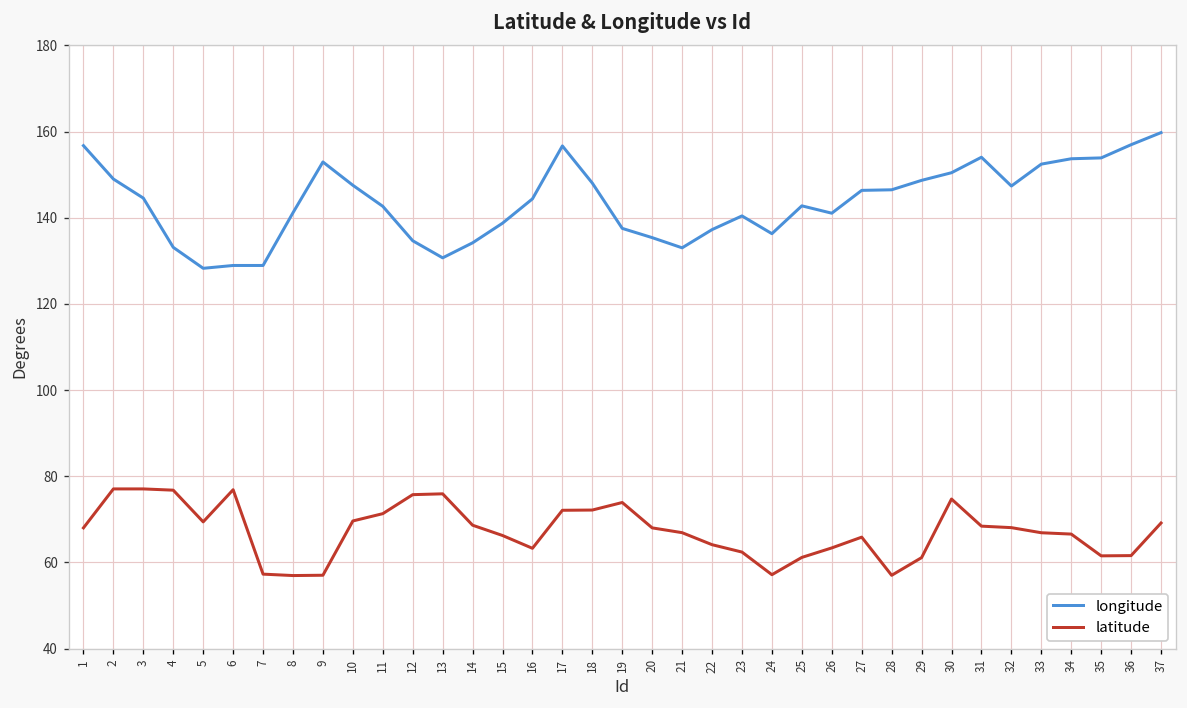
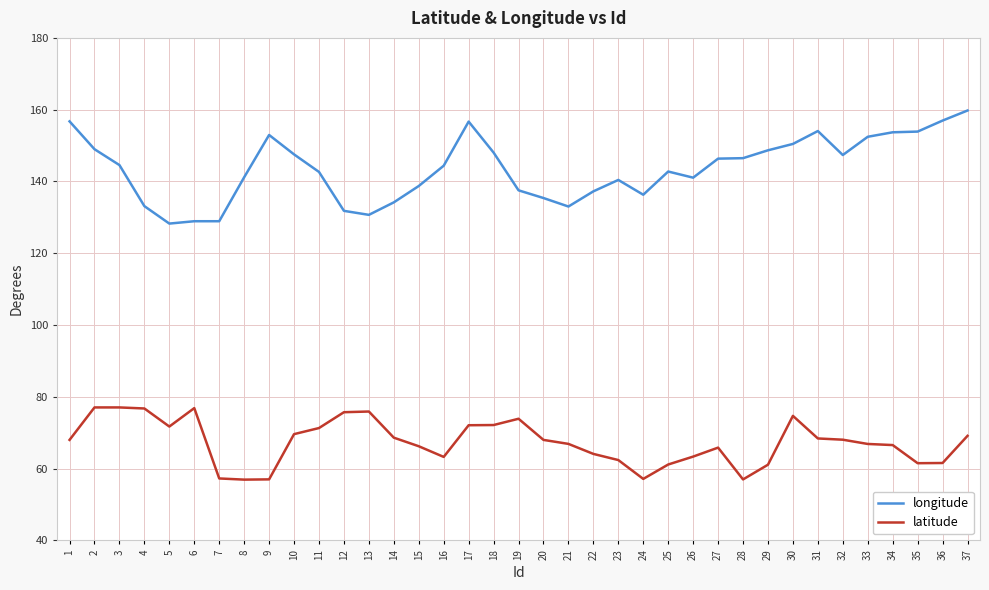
  {
    "longitude": {
      "1": 157,
      "2": 149,
      "3": 145,
      "4": 133,
      "5": 128,
      "6": 129,
      "7": 129,
      "8": 141,
      "9": 153,
      "10": 148,
      "11": 143,
-     "12": 135,
+     "12": 132,
      "13": 131,
      "14": 134,
      "15": 139,
      "16": 144,
      "17": 157,
      "18": 148,
      "19": 138,
      "20": 135,
      "21": 133,
      "22": 137,
      "23": 140,
      "24": 136,
      "25": 143,
      "26": 141,
      "27": 146,
      "28": 146,
      "29": 149,
      "30": 150,
      "31": 154,
      "32": 147,
      "33": 152,
      "34": 154,
      "35": 154,
      "36": 157,
      "37": 160
    },
    "latitude": {
      "1": 68,
      "2": 77,
      "3": 77,
      "4": 77,
-     "5": 69,
+     "5": 72,
      "6": 77,
      "7": 57,
      "8": 57,
      "9": 57,
      "10": 70,
      "11": 71,
      "12": 76,
      "13": 76,
      "14": 69,
      "15": 66,
      "16": 63,
      "17": 72,
      "18": 72,
      "19": 74,
      "20": 68,
      "21": 67,
      "22": 64,
      "23": 62,
      "24": 57,
      "25": 61,
      "26": 63,
      "27": 66,
      "28": 57,
      "29": 61,
      "30": 75,
      "31": 68,
      "32": 68,
      "33": 67,
      "34": 67,
      "35": 62,
      "36": 62,
      "37": 69
    }
  }
